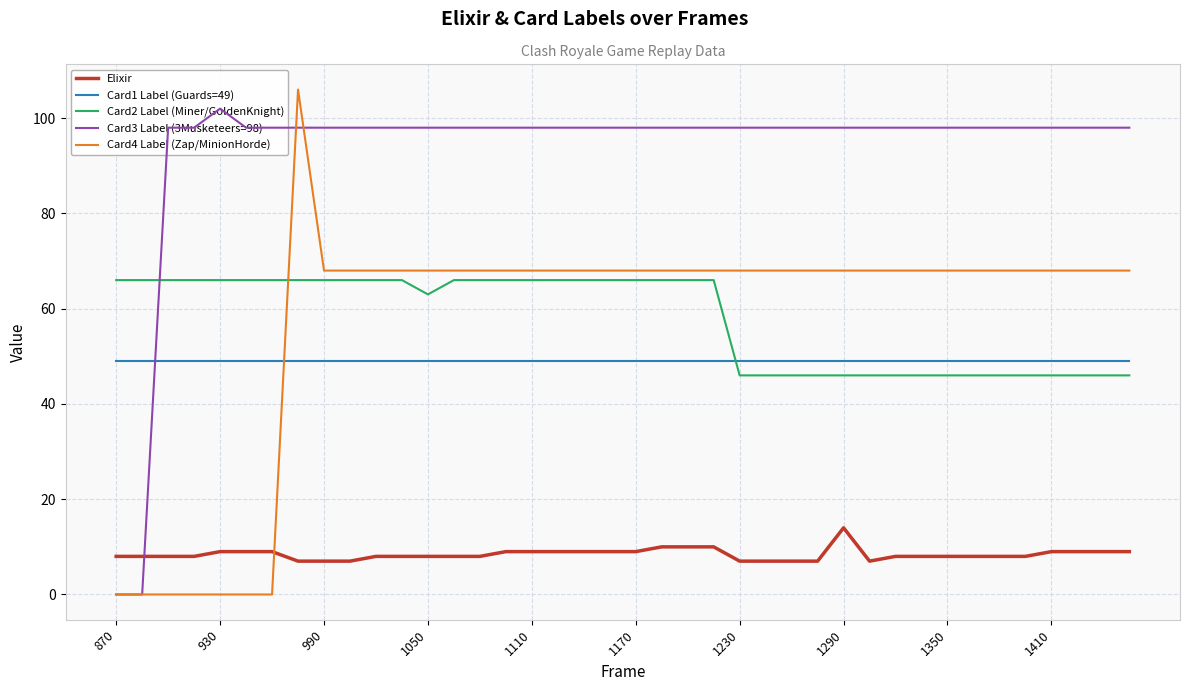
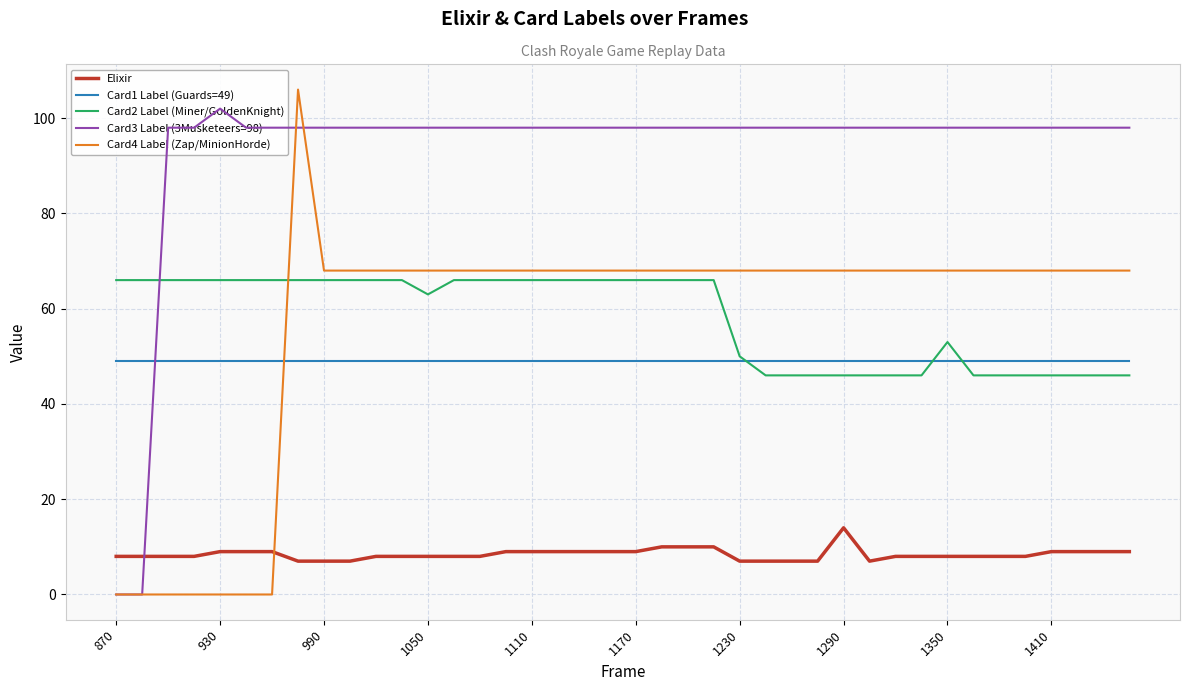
  {
    "Elixir": {
      "870": 8,
      "930": 9,
      "990": 7,
      "1050": 8,
      "1110": 9,
      "1170": 9,
      "1230": 7,
      "1290": 14,
      "1350": 8,
      "1410": 9
    },
    "Card1 Label (Guards=49)": {
      "870": 49,
      "930": 49,
      "990": 49,
      "1050": 49,
      "1110": 49,
      "1170": 49,
      "1230": 49,
      "1290": 49,
      "1350": 49,
      "1410": 49
    },
    "Card2 Label (Miner/GoldenKnight)": {
      "870": 66,
      "930": 66,
      "990": 66,
      "1050": 63,
      "1110": 66,
      "1170": 66,
-     "1230": 46,
+     "1230": 50,
      "1290": 46,
-     "1350": 46,
+     "1350": 53,
      "1410": 46
    },
    "Card3 Label (3Musketeers=98)": {
      "990": 98,
      "1050": 98,
      "1110": 98,
      "1170": 98,
      "1230": 98,
      "1290": 98,
      "1350": 98,
      "1410": 98
    },
    "Card4 Label (Zap/MinionHorde)": {
      "930": 0,
      "990": 68,
      "1050": 68,
      "1110": 68,
      "1170": 68,
      "1230": 68,
      "1290": 68,
      "1350": 68,
      "1410": 68
    }
  }
